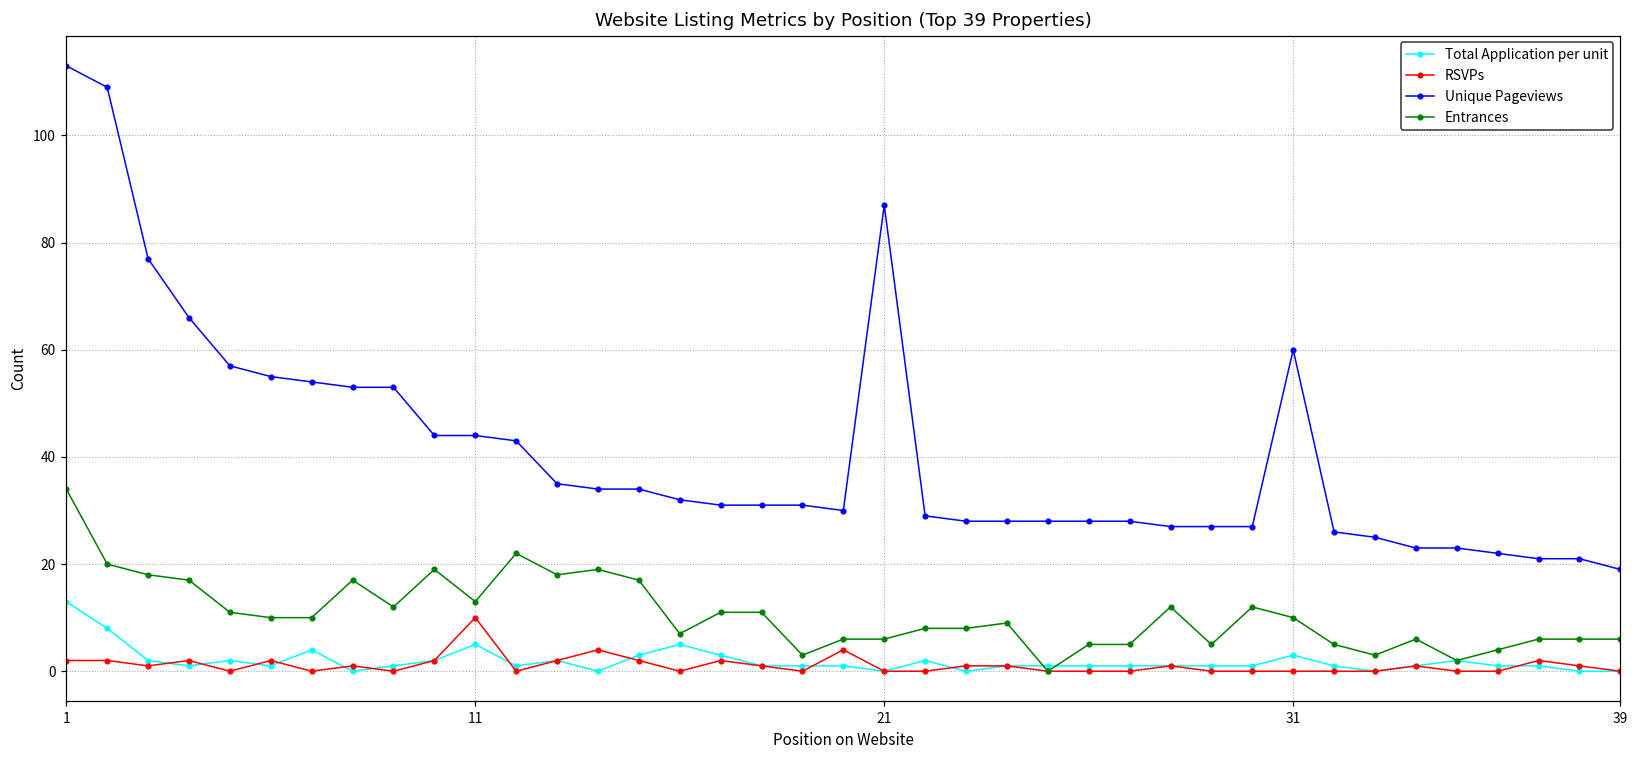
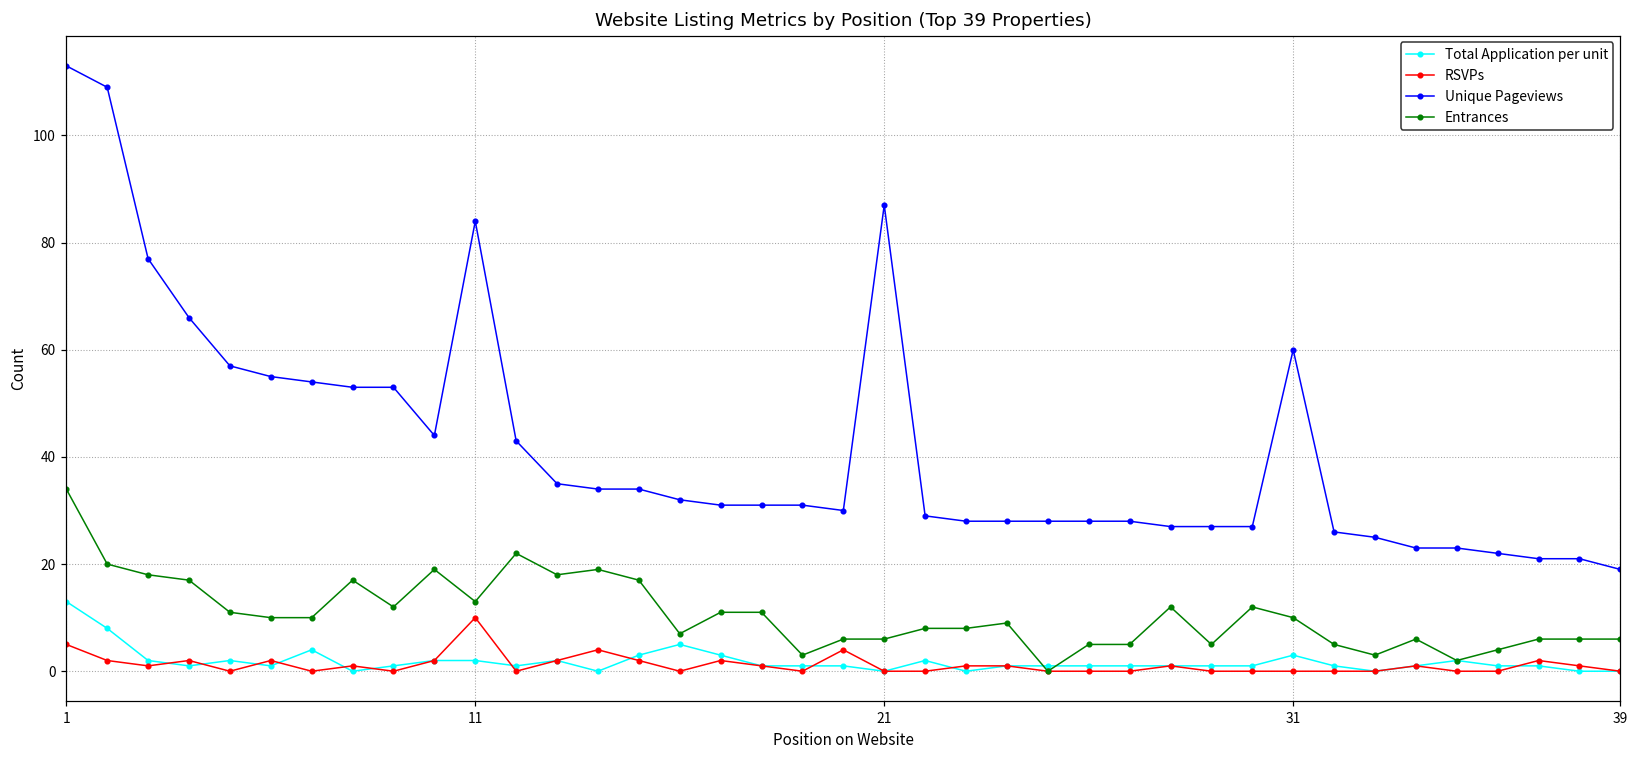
  {
    "Total Application per unit": {
      "1": 13,
-     "11": 5,
+     "11": 2,
      "31": 3
    },
    "RSVPs": {
-     "1": 2,
+     "1": 5,
      "11": 10,
      "31": 0
    },
    "Unique Pageviews": {
      "1": 113,
-     "11": 44,
+     "11": 84,
      "21": 87,
      "31": 60,
      "39": 19
    },
    "Entrances": {
      "1": 34,
      "11": 13,
      "21": 6,
      "31": 10,
      "39": 6
    }
  }
